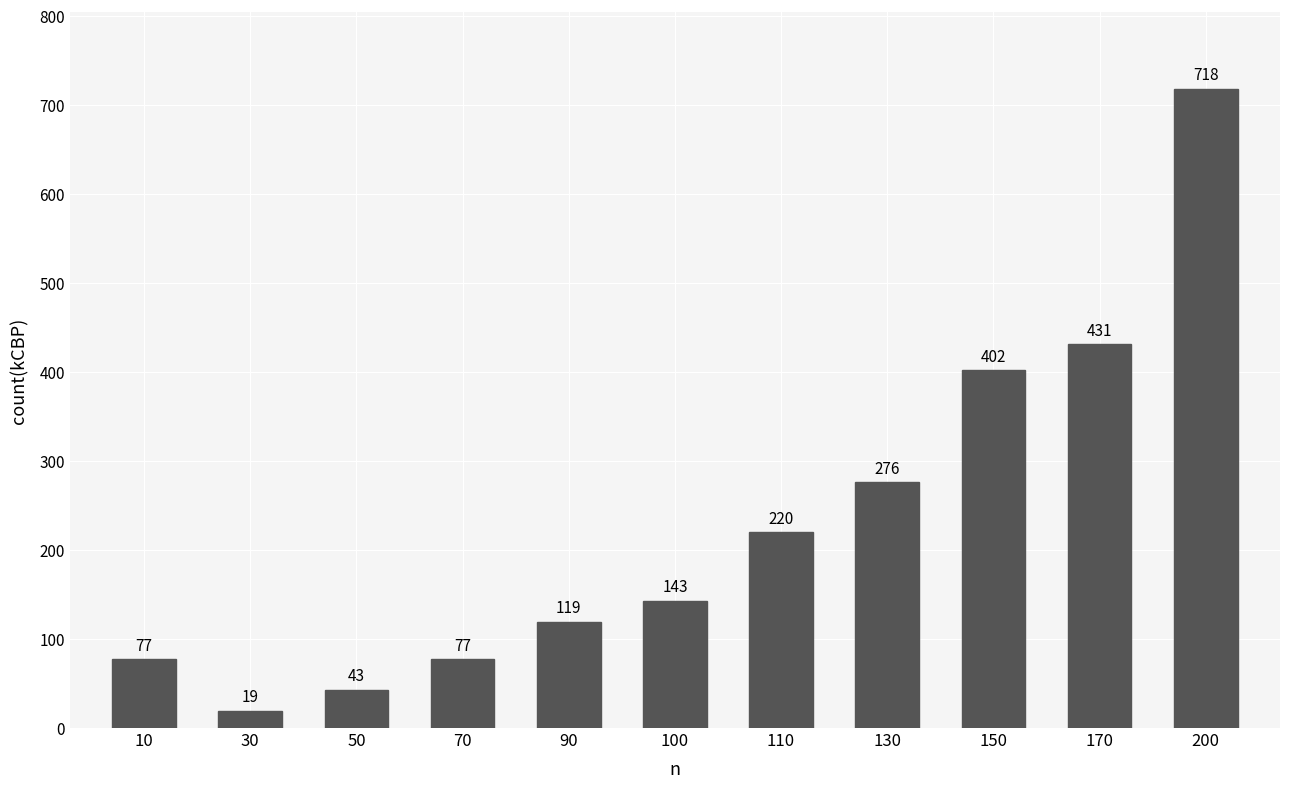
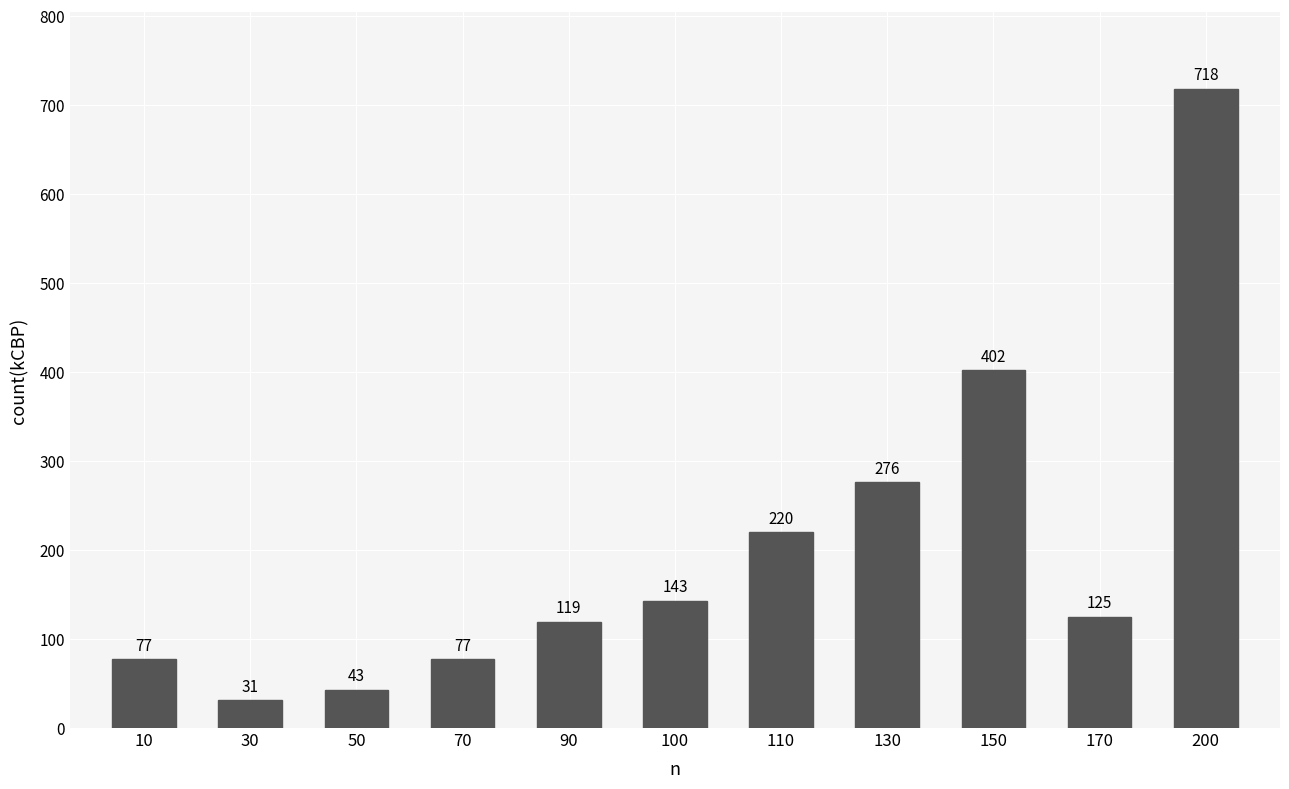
  {
    "10": 77,
-   "30": 19,
+   "30": 31,
    "50": 43,
    "70": 77,
    "90": 119,
    "100": 143,
    "110": 220,
    "130": 276,
    "150": 402,
-   "170": 431,
+   "170": 125,
    "200": 718
  }
